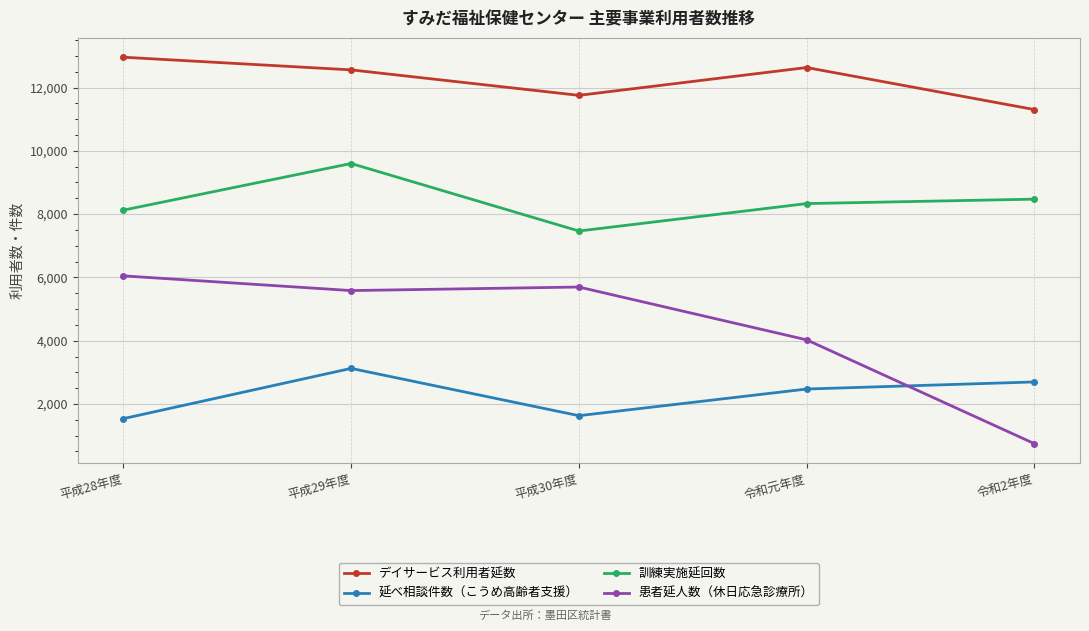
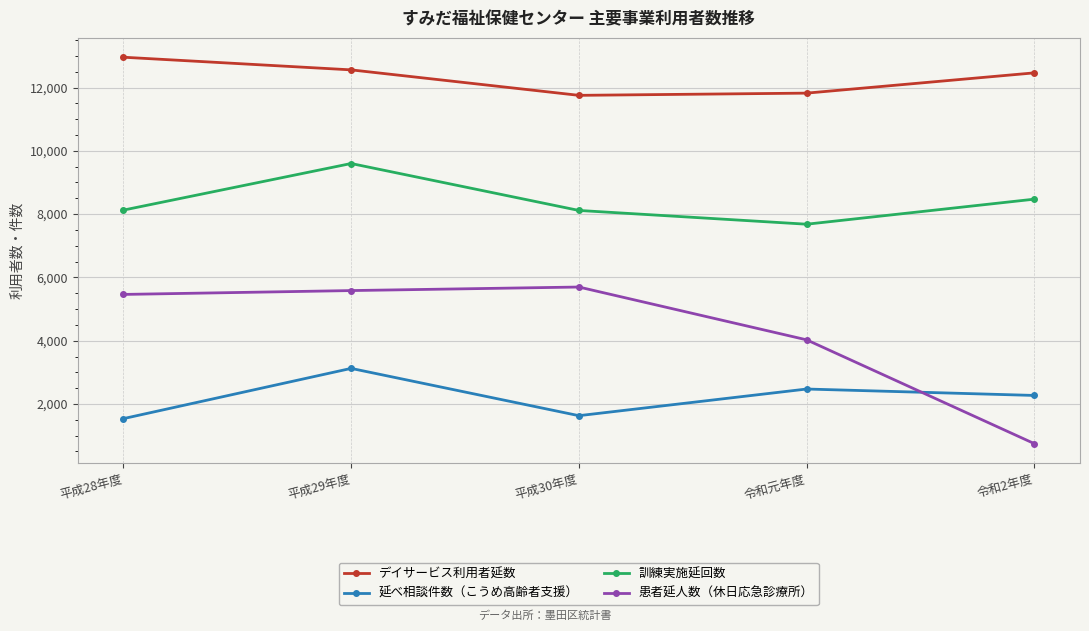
  {
    "デイサービス利用者延数": {
      "平成28年度": "13,000",
      "平成29年度": "12,600",
      "平成30年度": "11,800",
-     "令和元年度": "12,600",
-     "令和2年度": "11,300"
+     "令和元年度": "11,800",
+     "令和2年度": "12,500"
    },
    "延べ相談件数（こうめ高齢者支援）": {
      "平成28年度": "1,500",
      "平成29年度": "3,100",
      "平成30年度": "1,600",
      "令和元年度": "2,500",
-     "令和2年度": "2,700"
+     "令和2年度": "2,300"
    },
    "訓練実施延回数": {
      "平成28年度": "8,100",
      "平成29年度": "9,600",
-     "平成30年度": "7,500",
-     "令和元年度": "8,300",
+     "平成30年度": "8,100",
+     "令和元年度": "7,700",
      "令和2年度": "8,500"
    },
    "患者延人数（休日応急診療所）": {
-     "平成28年度": "6,000",
+     "平成28年度": "5,500",
      "平成29年度": "5,600",
      "平成30年度": "5,700",
      "令和元年度": "4,000",
      "令和2年度": "700"
    }
  }
